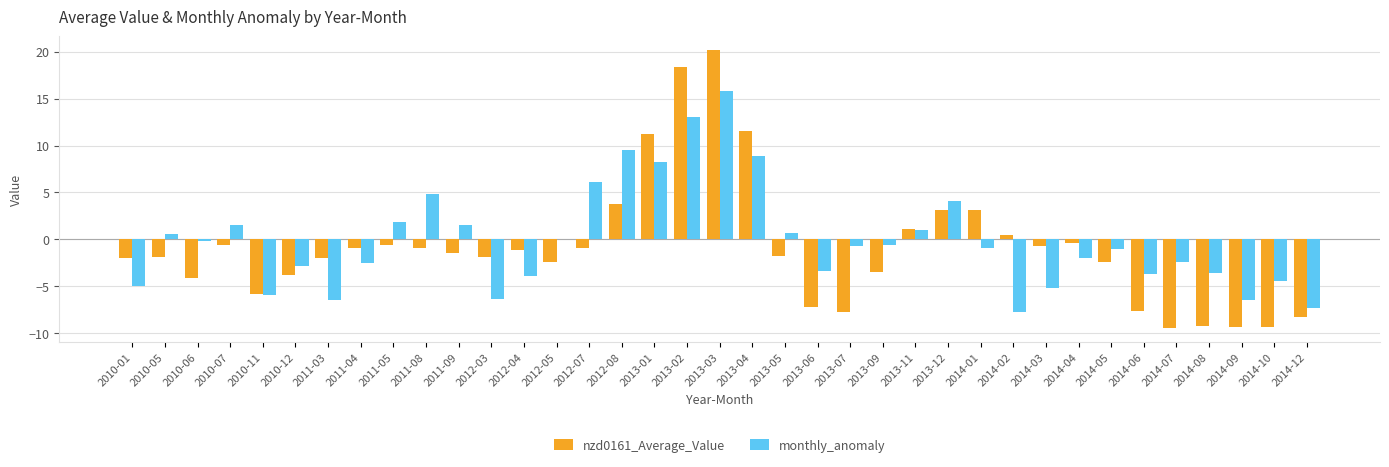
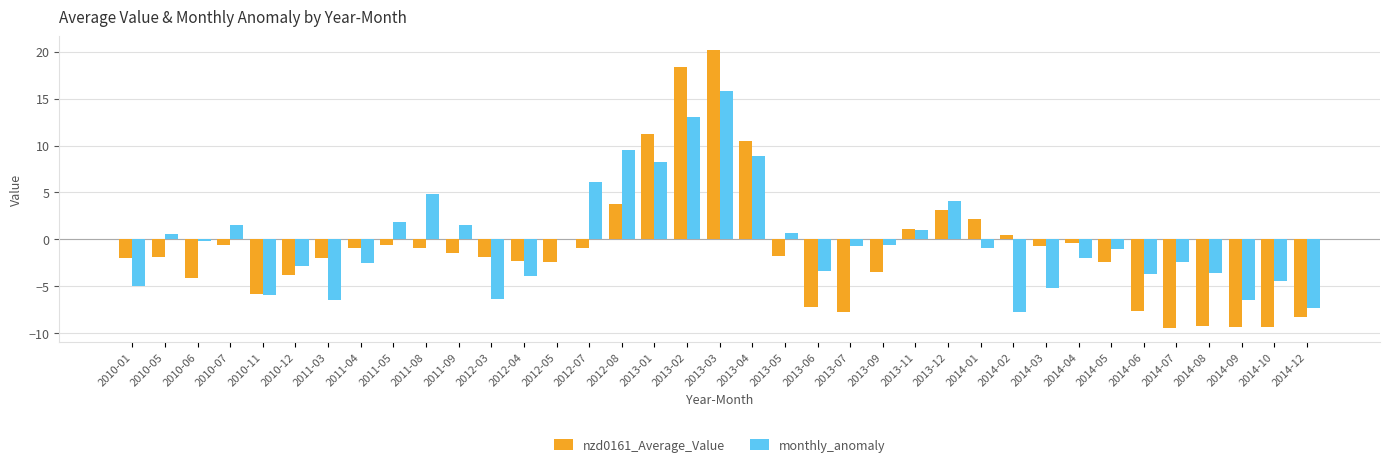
  {
    "nzd0161_Average_Value": {
      "2010-01": -2,
      "2010-05": -2,
      "2010-06": -4,
      "2010-07": -1,
      "2010-11": -6,
      "2010-12": -4,
      "2011-03": -2,
      "2011-04": -1,
      "2011-05": -1,
      "2011-08": -1,
      "2011-09": -1,
      "2012-03": -2,
-     "2012-04": -1,
+     "2012-04": -2,
      "2012-05": -2,
      "2012-07": -1,
      "2012-08": 4,
      "2013-01": 11,
      "2013-02": 18,
      "2013-03": 20,
-     "2013-04": 12,
+     "2013-04": 11,
      "2013-05": -2,
      "2013-06": -7,
      "2013-07": -8,
      "2013-09": -4,
      "2013-11": 1,
      "2013-12": 3,
-     "2014-01": 3,
+     "2014-01": 2,
      "2014-02": 1,
      "2014-03": -1,
      "2014-04": 0,
      "2014-05": -2,
      "2014-06": -8,
      "2014-07": -9,
      "2014-08": -9,
      "2014-09": -9,
      "2014-10": -9,
      "2014-12": -8
    },
    "monthly_anomaly": {
      "2010-01": -5,
      "2010-05": 1,
      "2010-07": 2,
      "2010-11": -6,
      "2010-12": -3,
      "2011-03": -6,
      "2011-04": -2,
      "2011-05": 2,
      "2011-08": 5,
      "2011-09": 2,
      "2012-03": -6,
      "2012-04": -4,
      "2012-07": 6,
      "2012-08": 9,
      "2013-01": 8,
      "2013-02": 13,
      "2013-03": 16,
      "2013-04": 9,
      "2013-05": 1,
      "2013-06": -3,
      "2013-07": -1,
      "2013-09": -1,
      "2013-11": 1,
      "2013-12": 4,
      "2014-01": -1,
      "2014-02": -8,
      "2014-03": -5,
      "2014-04": -2,
      "2014-05": -1,
      "2014-06": -4,
      "2014-07": -2,
      "2014-08": -4,
      "2014-09": -6,
      "2014-10": -4,
      "2014-12": -7
    }
  }
